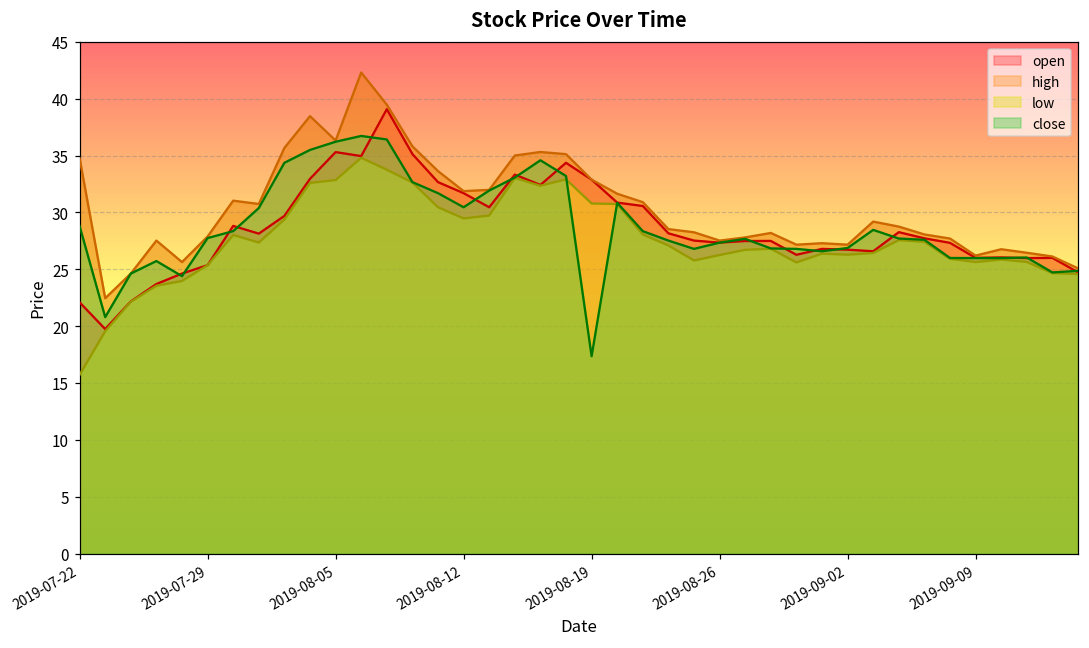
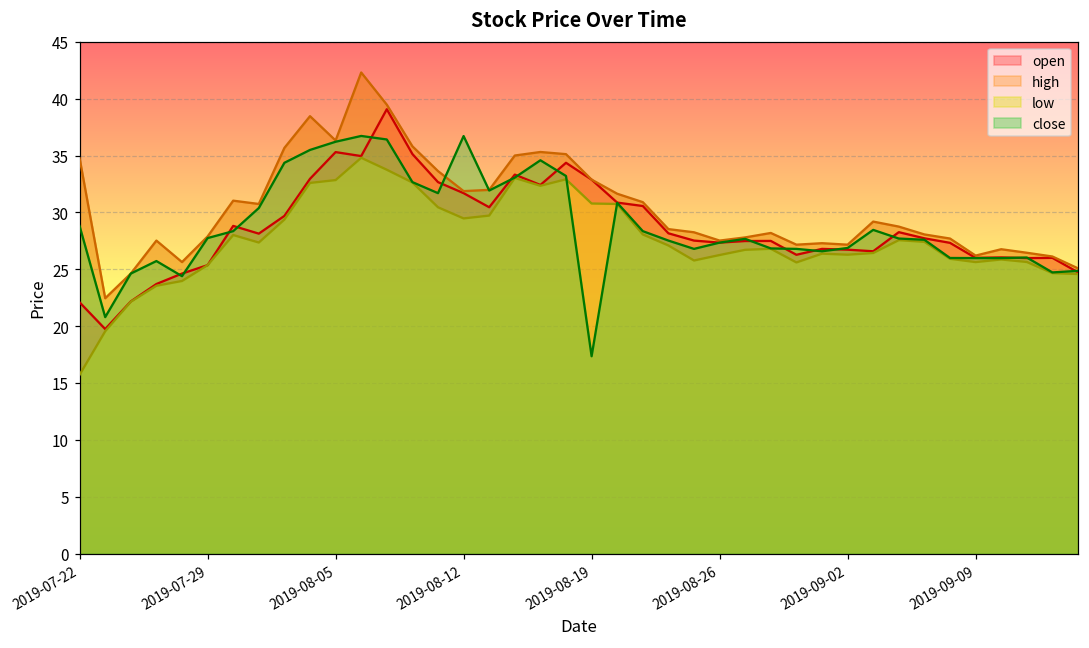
  {
    "close": {
      "2019-07-22": 28.8,
-     "2019-08-12": 30.5,
+     "2019-08-12": 36.7,
      "2019-08-19": 17.4
    }
  }
